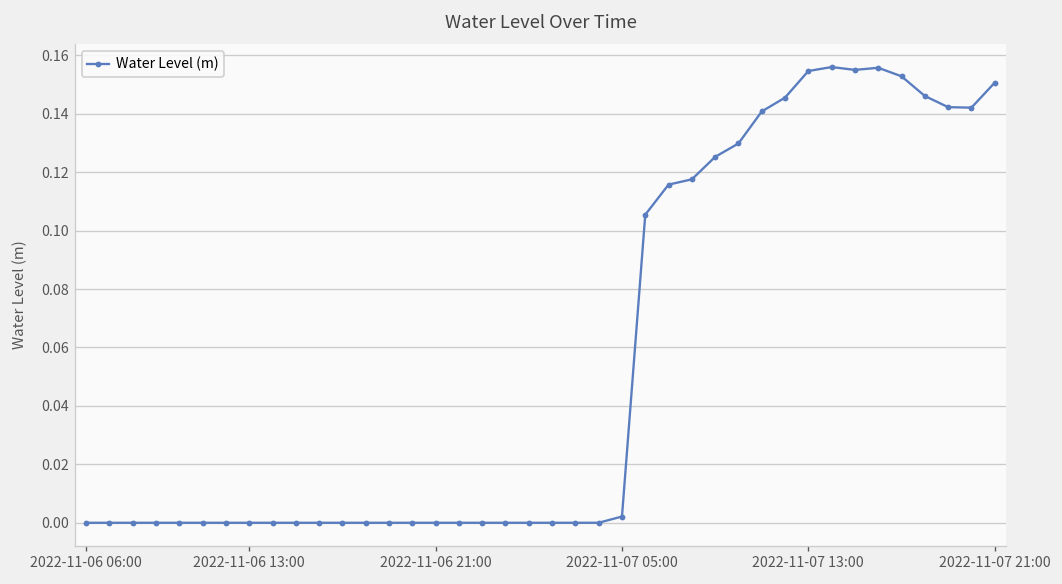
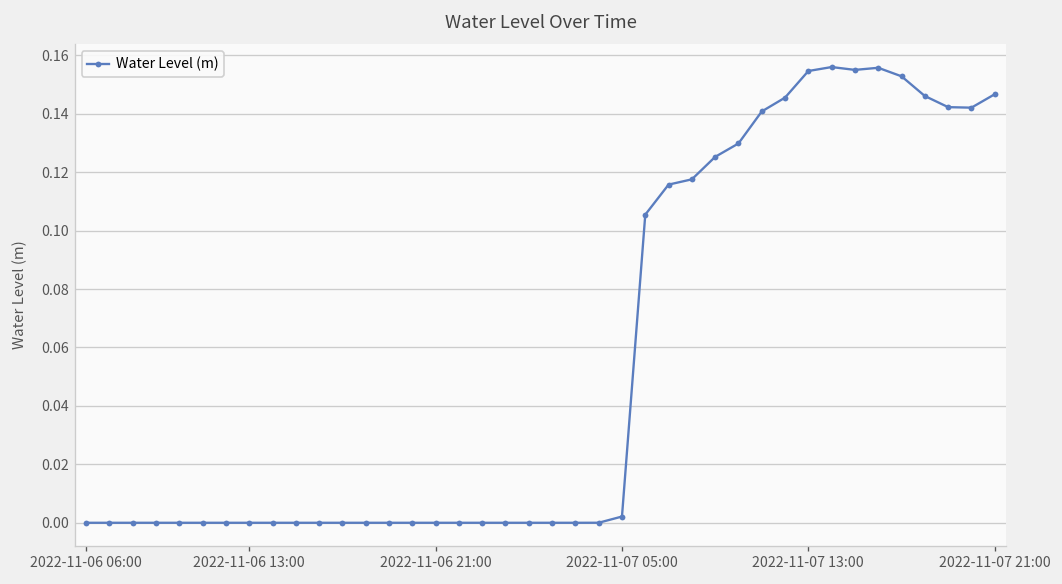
  {
    "2022-11-06 06:00": 0.000,
    "2022-11-06 13:00": 0.000,
    "2022-11-06 21:00": 0.000,
    "2022-11-07 05:00": 0.002,
    "2022-11-07 13:00": 0.155,
-   "2022-11-07 21:00": 0.151
+   "2022-11-07 21:00": 0.147
  }
